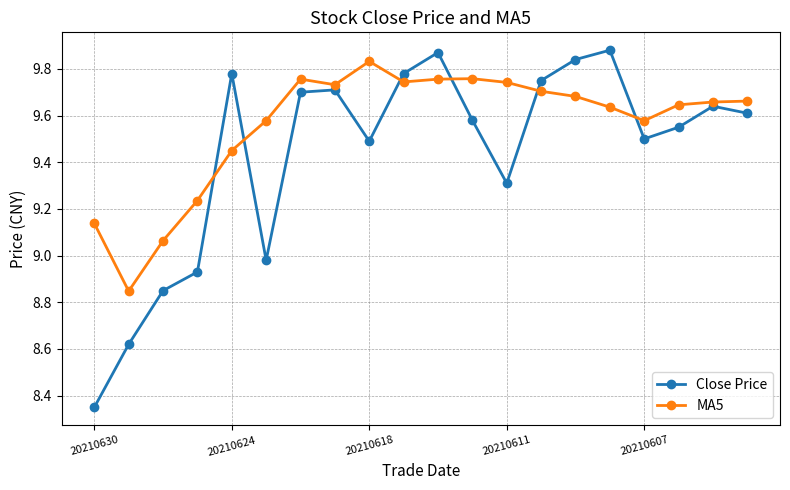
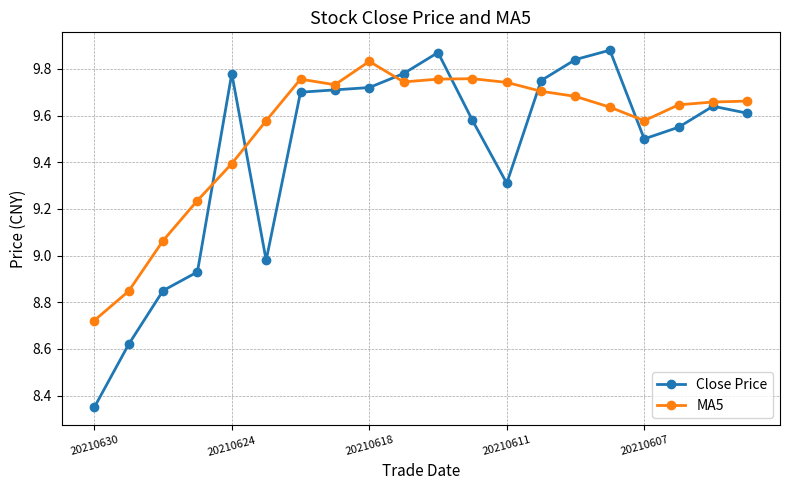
  {
    "Close Price": {
      "20210630": 8.35,
      "20210624": 9.78,
-     "20210618": 9.49,
+     "20210618": 9.72,
      "20210611": 9.31,
      "20210607": 9.50
    },
    "MA5": {
-     "20210630": 9.14,
-     "20210624": 9.45,
+     "20210630": 8.72,
+     "20210624": 9.39,
      "20210618": 9.83,
      "20210611": 9.74,
      "20210607": 9.58
    }
  }
